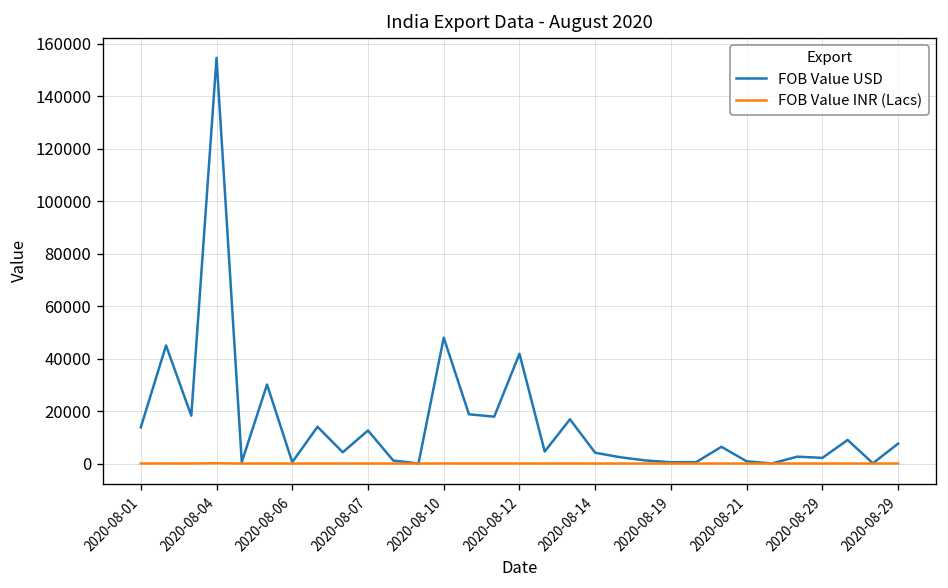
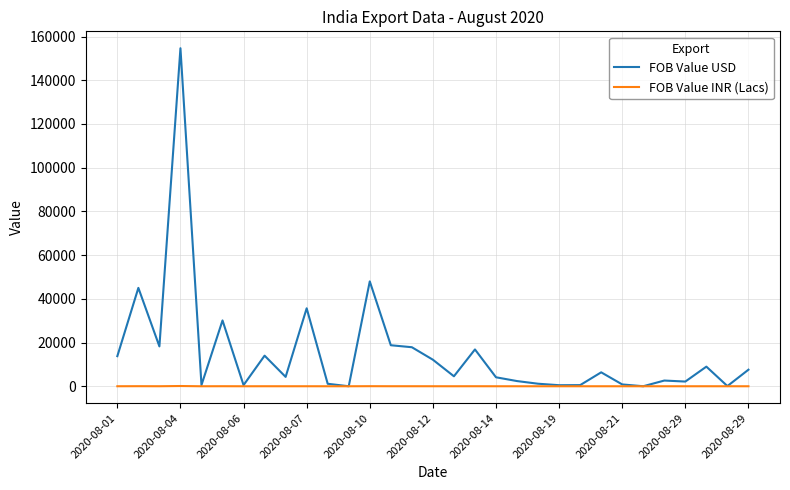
  {
    "FOB Value USD": {
      "2020-08-04": 155000,
-     "2020-08-07": 13000,
-     "2020-08-12": 42000
+     "2020-08-07": 36000,
+     "2020-08-12": 12000
    },
    "FOB Value INR (Lacs)": {
      "2020-08-04": 0,
      "2020-08-07": 0,
      "2020-08-12": 0
    }
  }
